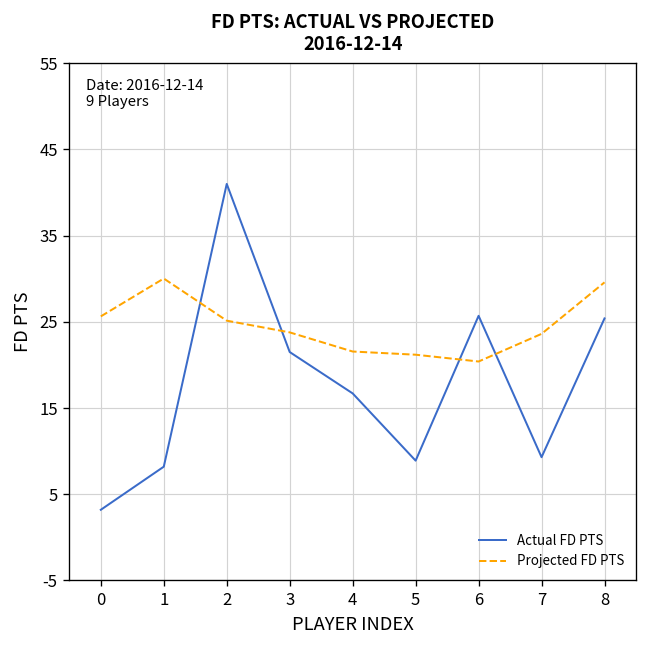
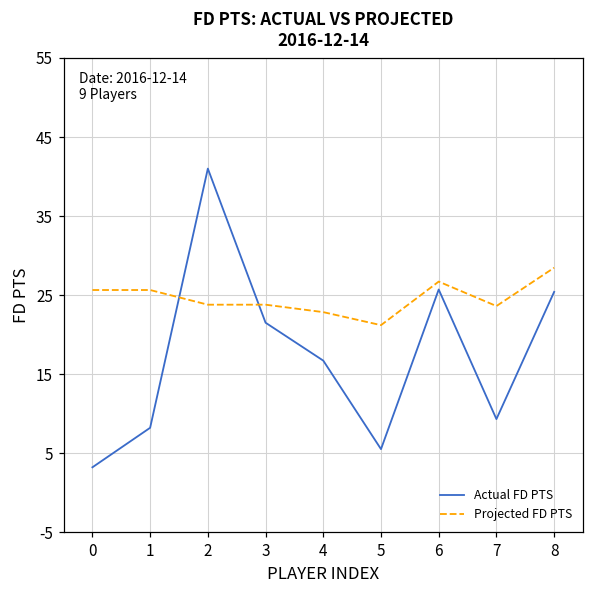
  {
    "Actual FD PTS": {
      "0": 3,
      "1": 8,
      "2": 41,
      "3": 22,
      "4": 17,
-     "5": 9,
+     "5": 6,
      "6": 26,
      "7": 9,
      "8": 25
    },
    "Projected FD PTS": {
      "0": 26,
-     "1": 30,
-     "2": 25,
+     "1": 26,
+     "2": 24,
      "3": 24,
-     "4": 22,
+     "4": 23,
      "5": 21,
-     "6": 20,
+     "6": 27,
      "7": 24,
-     "8": 30
+     "8": 28
    }
  }
